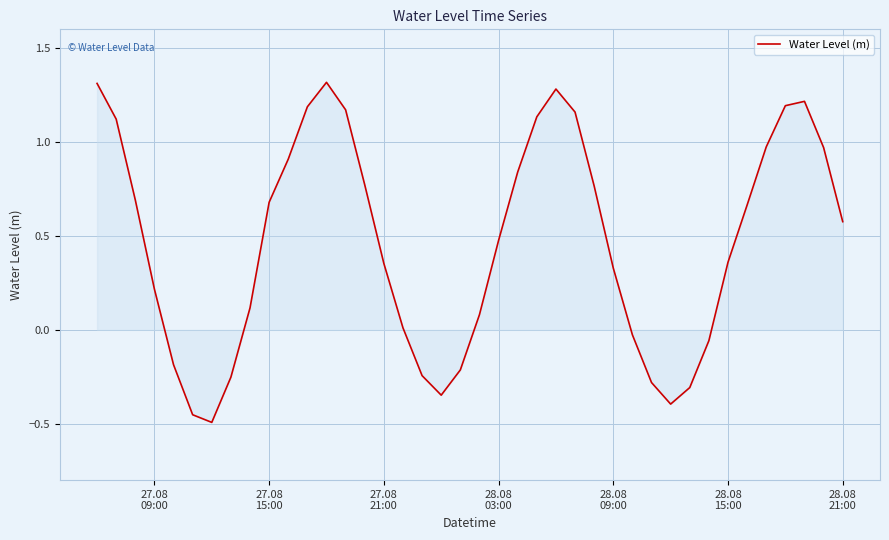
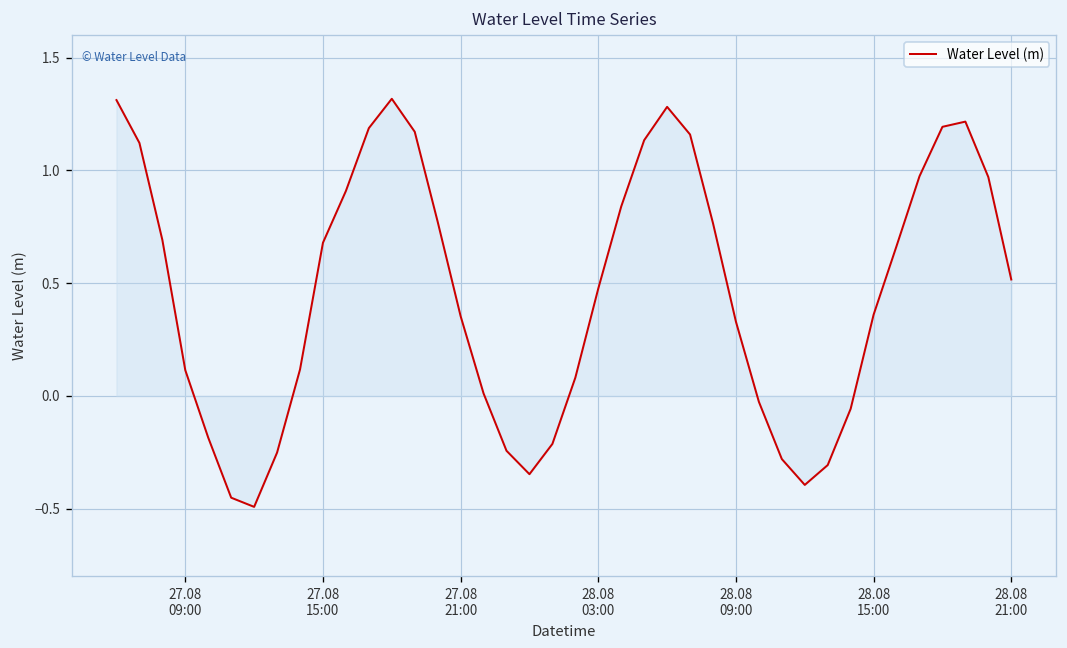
  {
    "Water Level (m)": {
-     "27.08 09:00": 0.22,
-     "28.08 21:00": 0.58
+     "27.08 09:00": 0.11,
+     "28.08 21:00": 0.52
    }
  }
